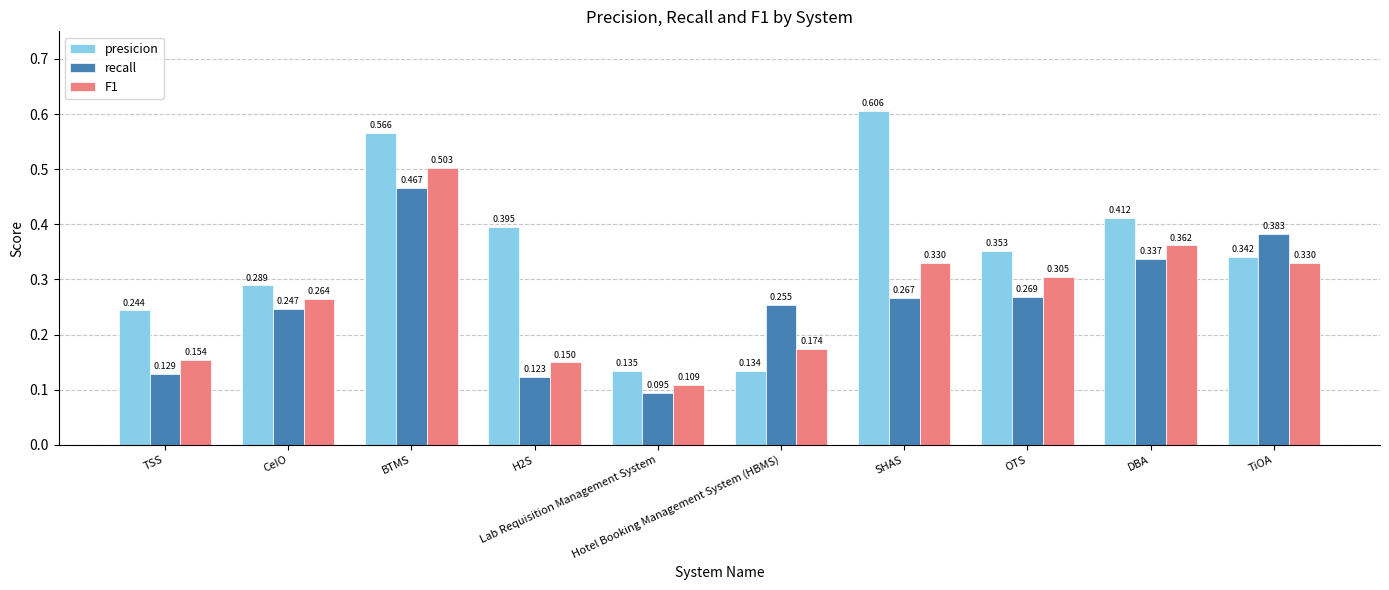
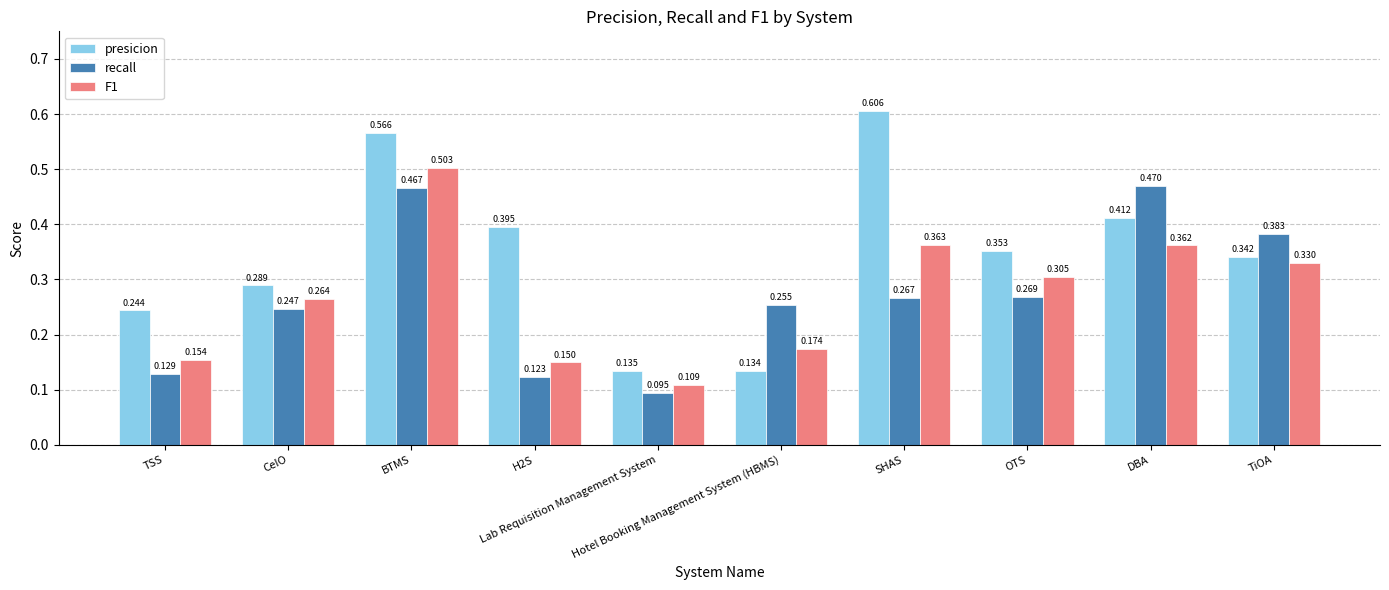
  {
    "presicion": {
      "TSS": 0.244,
      "CeIO": 0.289,
      "BTMS": 0.566,
      "H2S": 0.395,
      "Lab Requisition Management System": 0.135,
      "Hotel Booking Management System (HBMS)": 0.134,
      "SHAS": 0.606,
      "OTS": 0.353,
      "DBA": 0.412,
      "TiOA": 0.342
    },
    "recall": {
      "TSS": 0.129,
      "CeIO": 0.247,
      "BTMS": 0.467,
      "H2S": 0.123,
      "Lab Requisition Management System": 0.095,
      "Hotel Booking Management System (HBMS)": 0.255,
      "SHAS": 0.267,
      "OTS": 0.269,
-     "DBA": 0.337,
+     "DBA": 0.470,
      "TiOA": 0.383
    },
    "F1": {
      "TSS": 0.154,
      "CeIO": 0.264,
      "BTMS": 0.503,
      "H2S": 0.150,
      "Lab Requisition Management System": 0.109,
      "Hotel Booking Management System (HBMS)": 0.174,
-     "SHAS": 0.330,
+     "SHAS": 0.363,
      "OTS": 0.305,
      "DBA": 0.362,
      "TiOA": 0.330
    }
  }
